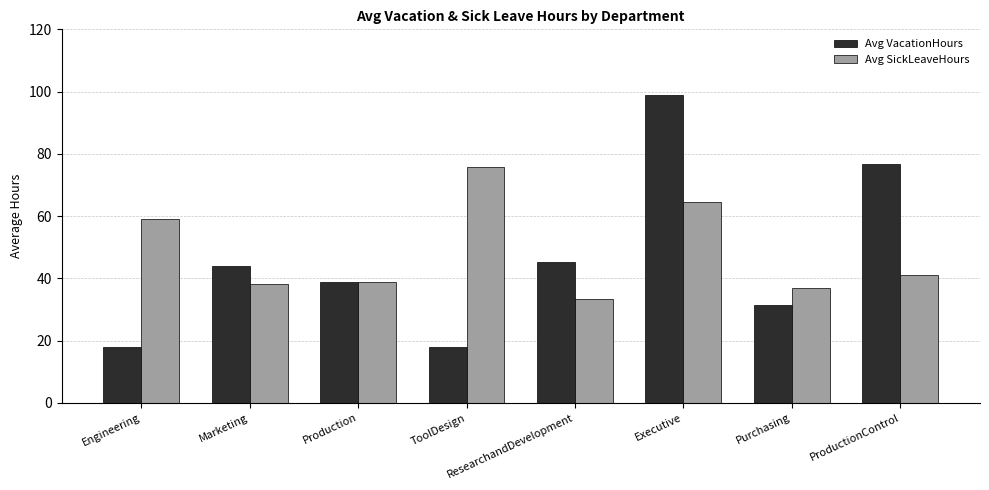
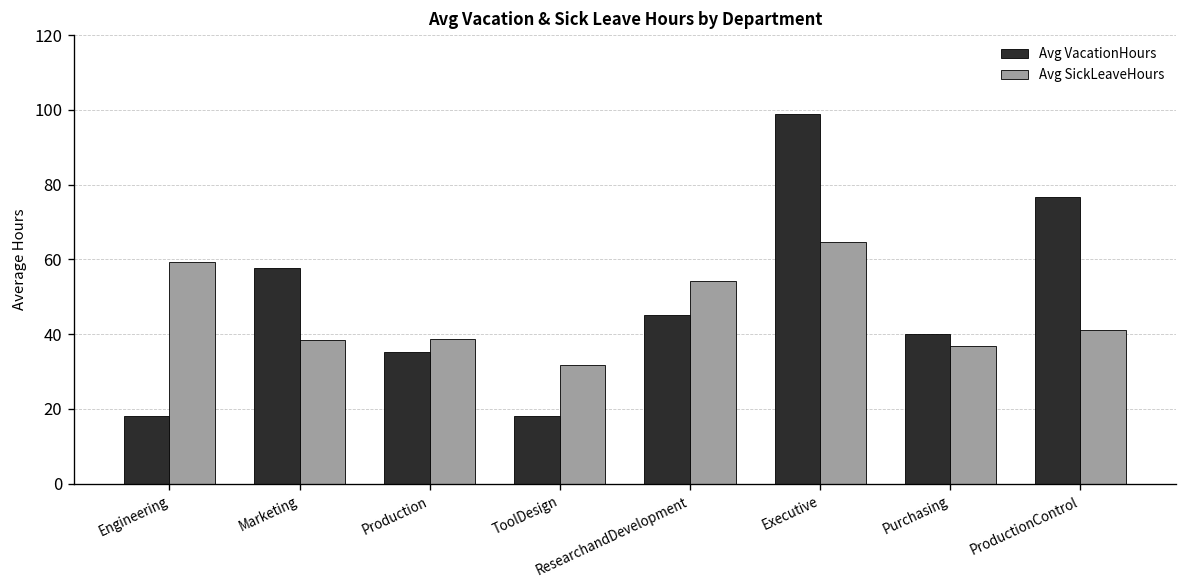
  {
    "Avg VacationHours": {
      "Engineering": 18,
-     "Marketing": 44,
-     "Production": 39,
+     "Marketing": 58,
+     "Production": 35,
      "ToolDesign": 18,
      "ResearchandDevelopment": 45,
      "Executive": 99,
-     "Purchasing": 32,
+     "Purchasing": 40,
      "ProductionControl": 77
    },
    "Avg SickLeaveHours": {
      "Engineering": 59,
      "Marketing": 38,
      "Production": 39,
-     "ToolDesign": 76,
-     "ResearchandDevelopment": 34,
+     "ToolDesign": 32,
+     "ResearchandDevelopment": 54,
      "Executive": 65,
      "Purchasing": 37,
      "ProductionControl": 41
    }
  }
